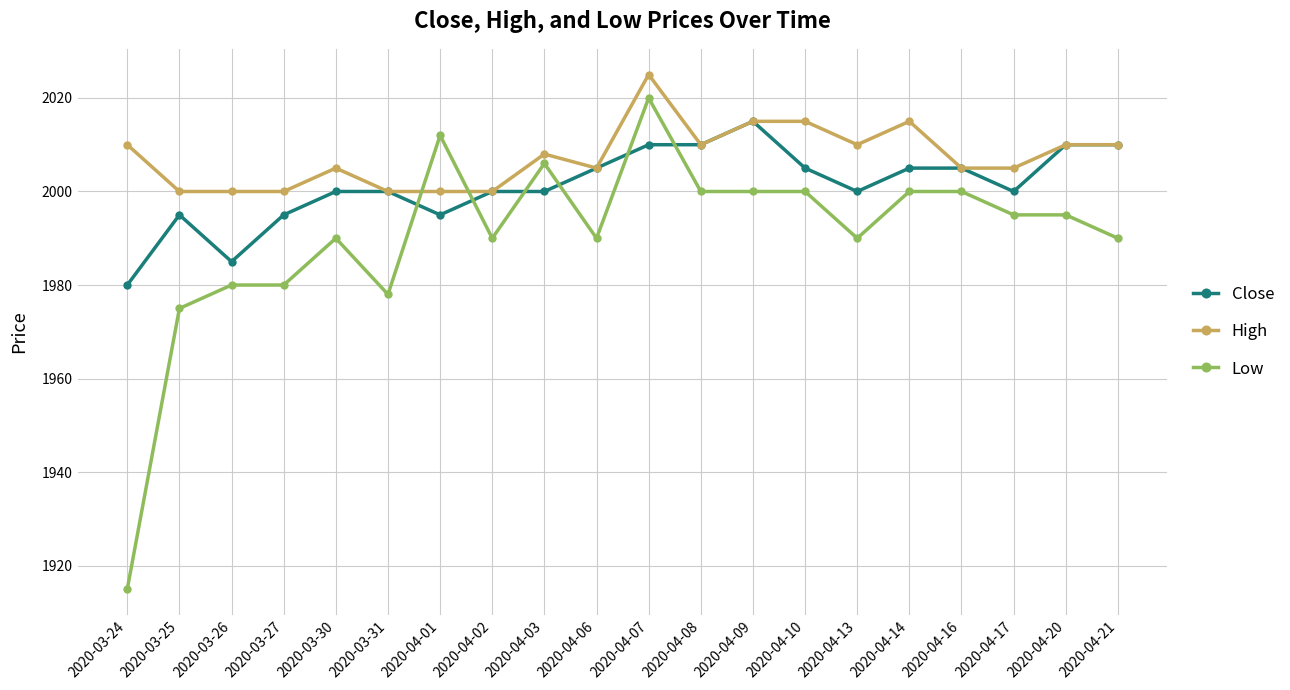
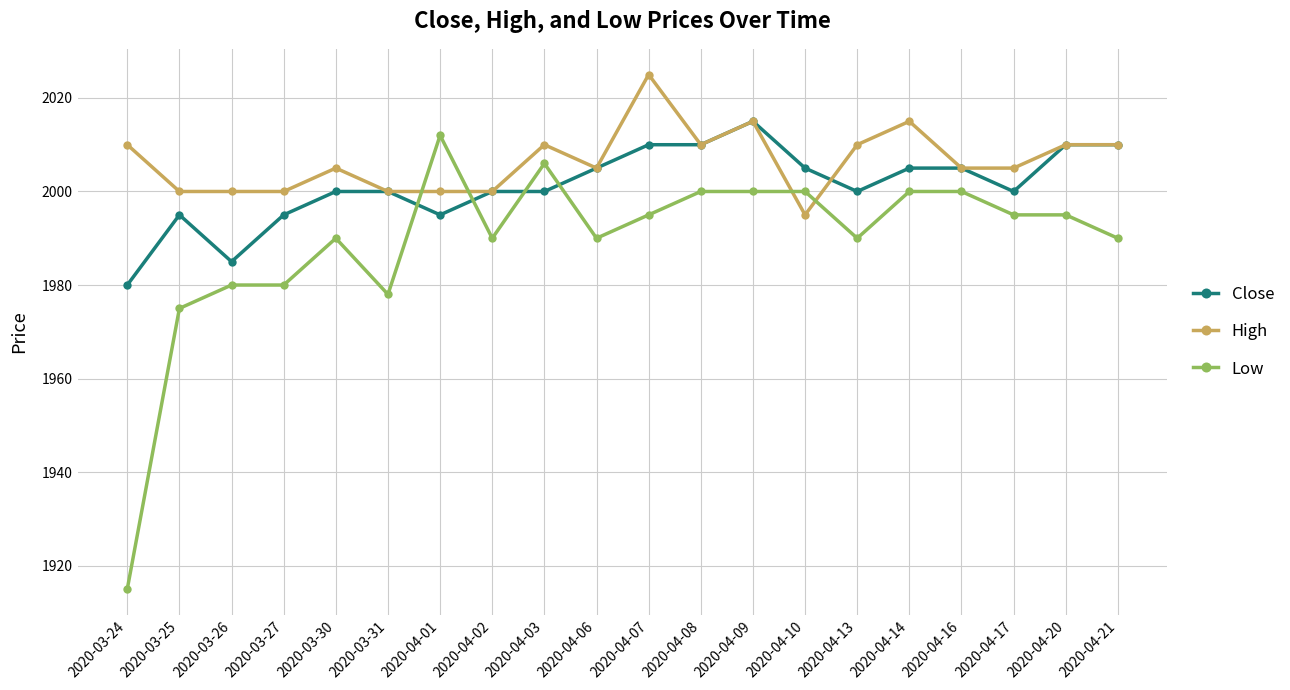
  {
    "Close": {
      "2020-03-24": 1980,
      "2020-03-25": 1995,
      "2020-03-26": 1985,
      "2020-03-27": 1995,
      "2020-03-30": 2000,
      "2020-04-01": 1995,
      "2020-04-03": 2000,
      "2020-04-07": 2010,
      "2020-04-10": 2005,
      "2020-04-13": 2000,
      "2020-04-14": 2005,
      "2020-04-17": 2000
    },
    "High": {
      "2020-03-24": 2010,
      "2020-03-25": 2000,
      "2020-03-26": 2000,
      "2020-03-27": 2000,
      "2020-03-30": 2005,
      "2020-04-01": 2000,
-     "2020-04-03": 2008,
+     "2020-04-03": 2010,
      "2020-04-07": 2025,
-     "2020-04-10": 2015,
+     "2020-04-10": 1995,
      "2020-04-13": 2010,
      "2020-04-14": 2015,
      "2020-04-17": 2005
    },
    "Low": {
      "2020-03-24": 1915,
      "2020-03-25": 1975,
      "2020-03-26": 1980,
      "2020-03-27": 1980,
      "2020-03-30": 1990,
      "2020-03-31": 1978,
      "2020-04-01": 2012,
      "2020-04-02": 1990,
      "2020-04-03": 2006,
      "2020-04-06": 1990,
-     "2020-04-07": 2020,
+     "2020-04-07": 1995,
      "2020-04-08": 2000,
      "2020-04-09": 2000,
      "2020-04-10": 2000,
      "2020-04-13": 1990,
      "2020-04-14": 2000,
      "2020-04-16": 2000,
      "2020-04-17": 1995,
      "2020-04-20": 1995,
      "2020-04-21": 1990
    }
  }
